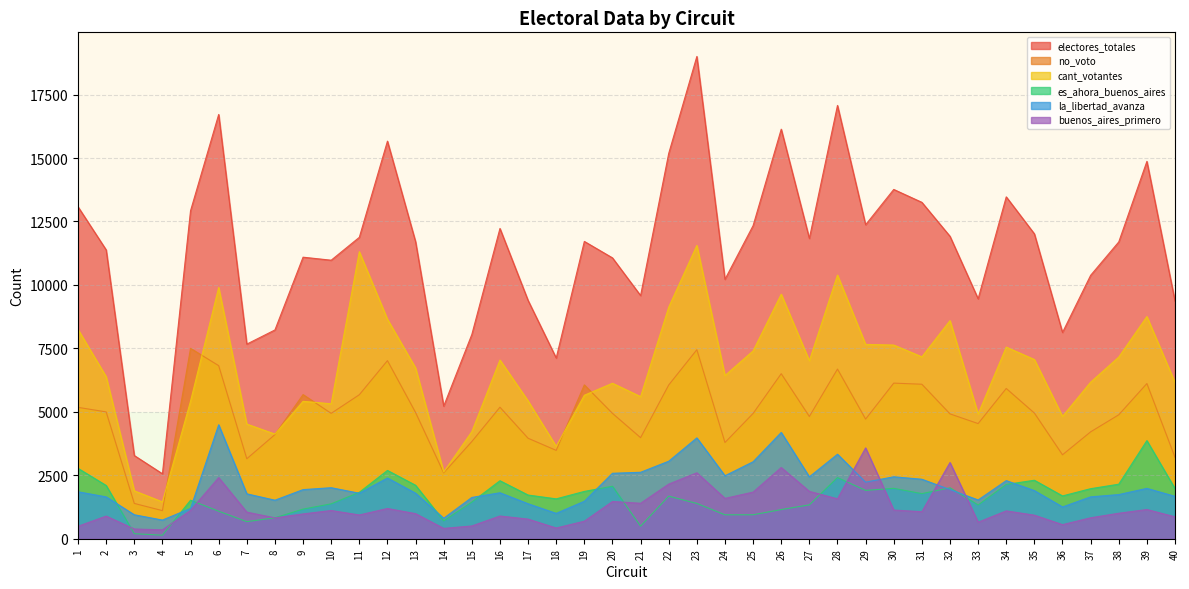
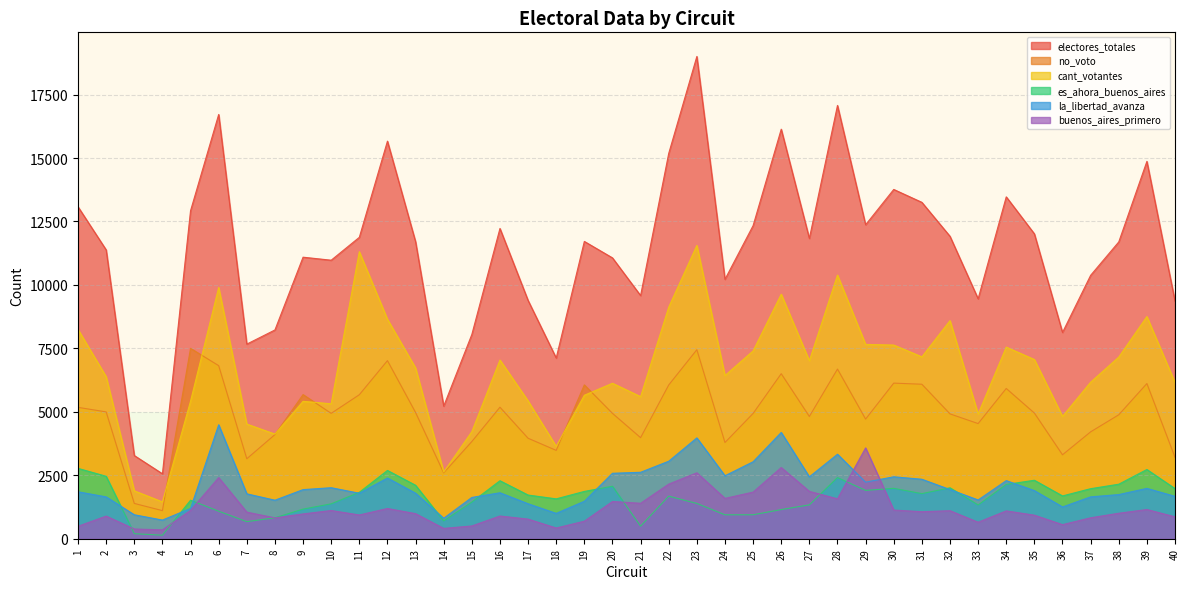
  {
    "cant_votantes": {
      "1": 8200,
      "2": 6400,
      "3": 1900,
      "4": 1500,
      "5": 5400,
      "6": 9900,
      "7": 4500,
      "9": 5400,
      "10": 5300,
      "11": 11300,
      "12": 8600,
      "13": 6700,
      "15": 4200,
      "16": 7000,
      "17": 5400,
      "18": 3600,
      "19": 5700,
      "20": 6100,
      "21": 5600,
      "22": 9100,
      "23": 11600,
      "24": 6400,
      "25": 7400,
      "26": 9600,
      "27": 7000,
      "28": 10400,
      "29": 7700,
      "30": 7600,
      "31": 7200,
      "32": 8600,
      "33": 4900,
      "34": 7600,
      "35": 7100,
      "36": 4800,
      "37": 6200,
      "38": 7200,
      "39": 8800,
      "40": 6200
    },
    "es_ahora_buenos_aires": {
      "1": 2800,
-     "2": 2100,
+     "2": 2500,
      "3": 200,
      "4": 100,
      "5": 1500,
      "6": 1100,
      "7": 700,
      "9": 1200,
      "10": 1400,
      "12": 2700,
      "13": 2100,
      "14": 700,
      "15": 1400,
      "16": 2300,
      "17": 1700,
      "18": 1600,
      "19": 1900,
      "20": 2100,
      "21": 500,
      "22": 1700,
      "23": 1400,
      "24": 900,
      "25": 900,
      "26": 1100,
      "27": 1300,
      "28": 2400,
      "29": 1900,
      "30": 2000,
      "31": 1800,
      "33": 1300,
      "34": 2100,
      "35": 2300,
      "36": 1700,
      "37": 2000,
      "38": 2100,
-     "39": 3900,
+     "39": 2700,
      "40": 2000
    },
    "la_libertad_avanza": {
      "1": 1800,
      "2": 1600,
      "3": 900,
      "4": 700,
      "6": 4500,
      "7": 1800,
      "8": 1500,
      "9": 1900,
      "10": 2000,
      "12": 2400,
      "13": 1800,
      "14": 800,
      "15": 1600,
      "16": 1800,
      "17": 1400,
      "18": 1000,
      "19": 1500,
      "20": 2600,
      "21": 2600,
      "22": 3100,
      "23": 4000,
      "24": 2500,
      "25": 3000,
      "26": 4200,
      "27": 2400,
      "28": 3300,
      "29": 2200,
      "30": 2400,
      "31": 2300,
      "33": 1500,
      "34": 2300,
      "35": 1900,
      "36": 1300,
      "37": 1700,
      "38": 1700,
      "39": 2000,
      "40": 1700
    },
    "buenos_aires_primero": {
      "1": 500,
      "2": 900,
      "3": 400,
      "4": 400,
      "6": 2400,
      "7": 1000,
      "9": 1000,
      "10": 1100,
      "11": 900,
      "12": 1200,
      "13": 1000,
      "14": 400,
      "15": 500,
      "16": 900,
      "17": 800,
      "18": 400,
      "19": 700,
      "20": 1500,
      "21": 1400,
      "22": 2200,
      "23": 2600,
      "24": 1600,
      "25": 1800,
      "26": 2800,
      "27": 1900,
      "28": 1600,
      "29": 3600,
      "30": 1100,
      "31": 1100,
-     "32": 3000,
+     "32": 1100,
      "33": 700,
      "34": 1100,
      "35": 900,
      "36": 600,
      "37": 800,
      "38": 1000,
      "39": 1200,
      "40": 900
    }
  }
